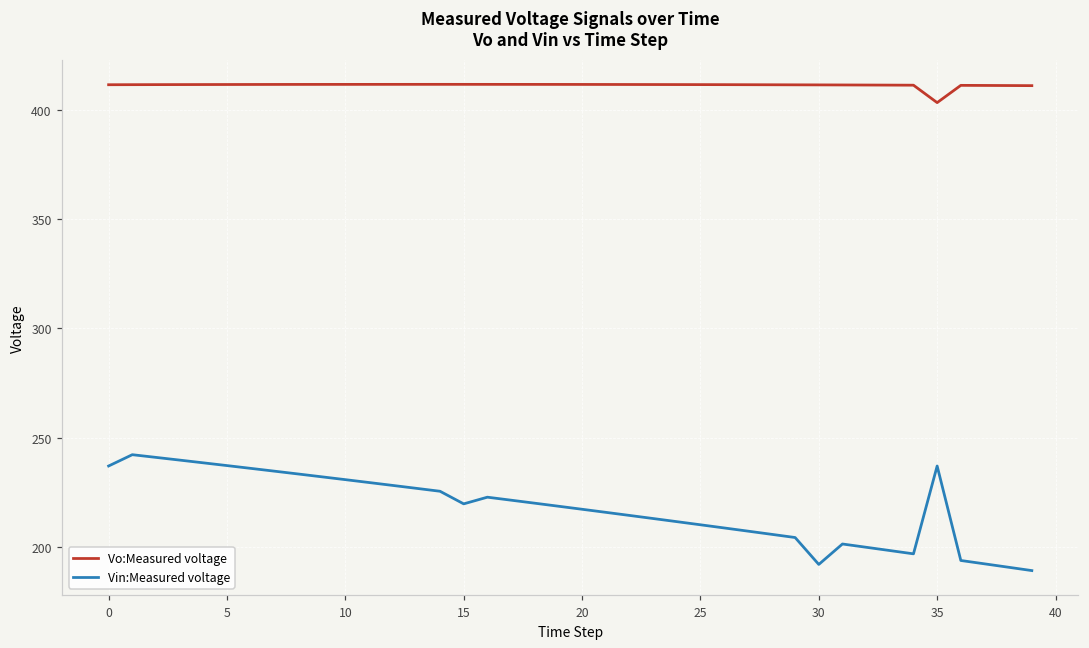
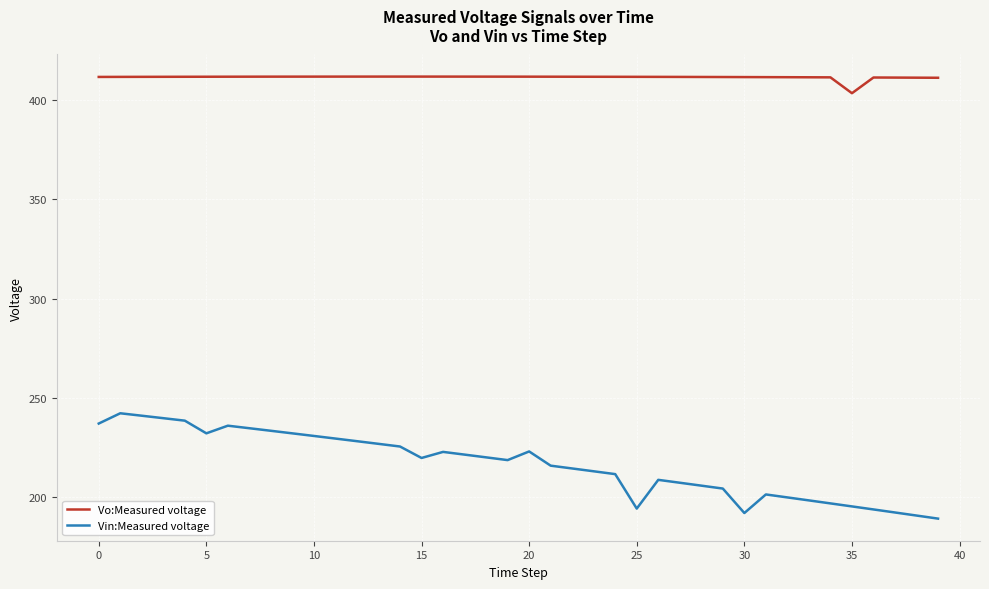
  {
    "Vo:Measured voltage": {
      "0": 412,
      "5": 412,
      "10": 412,
      "15": 412,
      "20": 412,
      "25": 412,
      "30": 412,
      "35": 403
    },
    "Vin:Measured voltage": {
      "0": 237,
-     "5": 237,
+     "5": 232,
      "10": 231,
      "15": 220,
-     "20": 217,
-     "25": 210,
+     "20": 223,
+     "25": 194,
      "30": 192,
-     "35": 237
+     "35": 195
    }
  }
